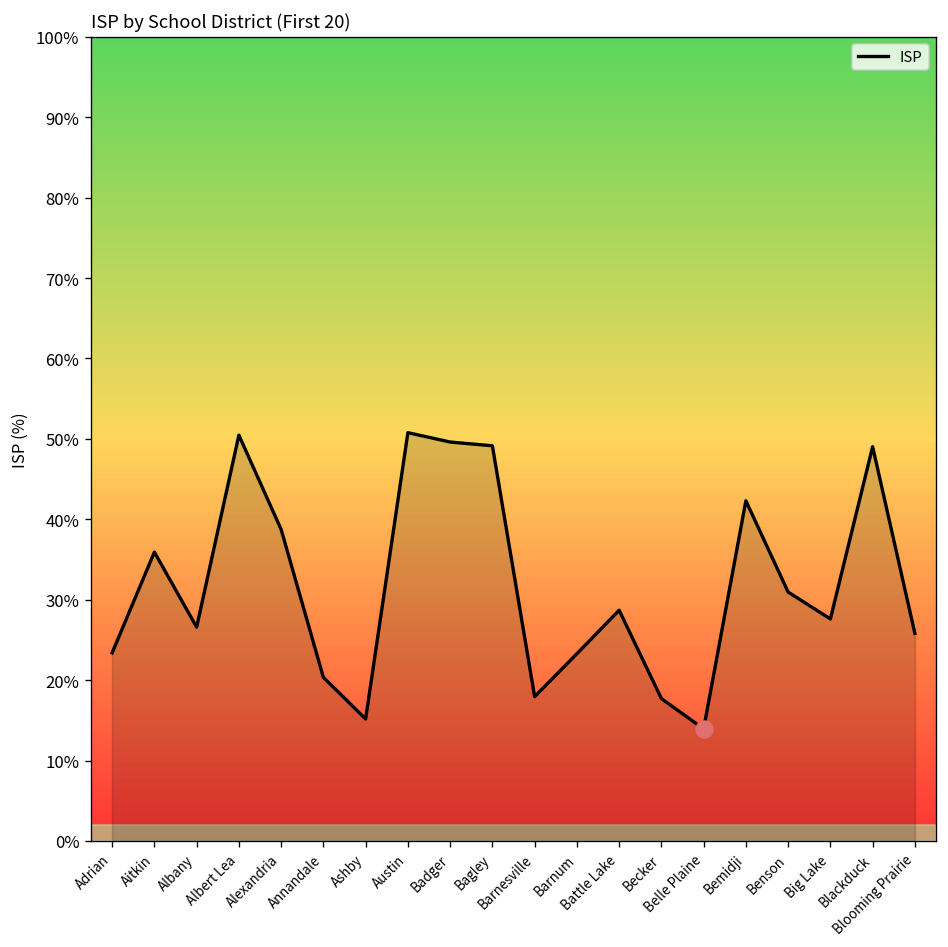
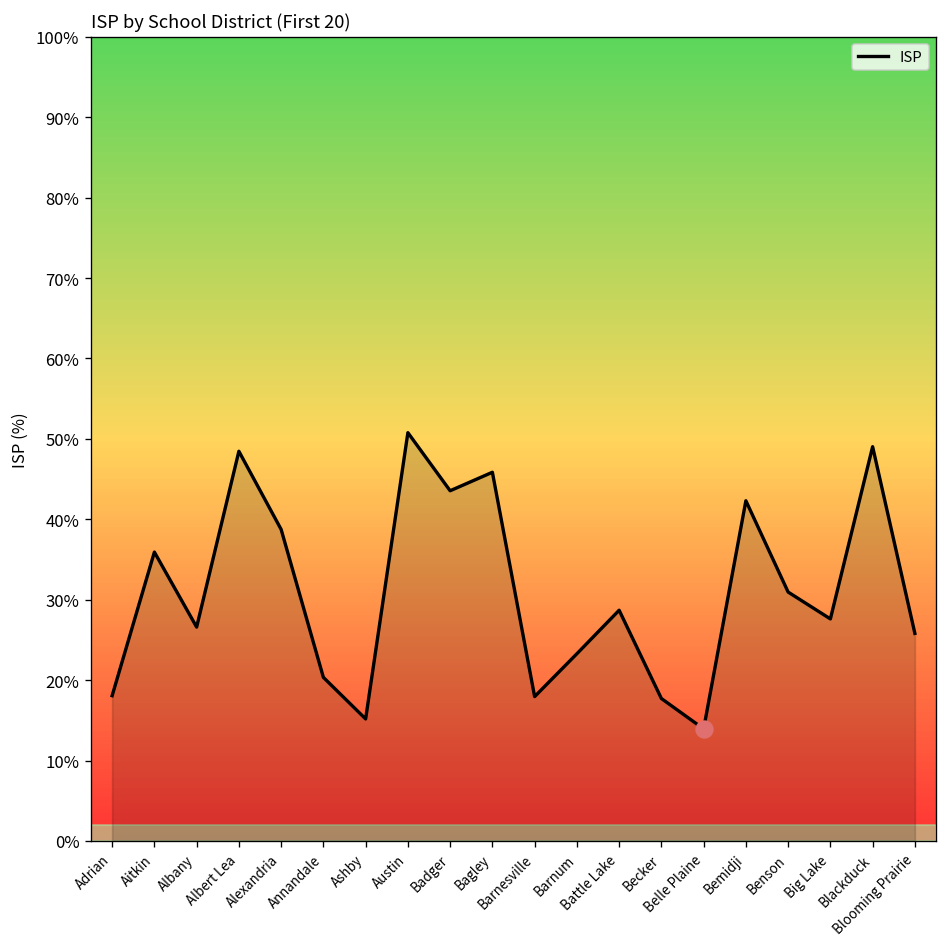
  {
    "ISP": {
-     "Adrian": "23%",
+     "Adrian": "18%",
      "Aitkin": "36%",
      "Albany": "27%",
-     "Albert Lea": "50%",
+     "Albert Lea": "48%",
      "Alexandria": "39%",
      "Annandale": "20%",
      "Ashby": "15%",
      "Austin": "51%",
-     "Badger": "50%",
-     "Bagley": "49%",
+     "Badger": "44%",
+     "Bagley": "46%",
      "Barnesville": "18%",
      "Barnum": "23%",
      "Battle Lake": "29%",
      "Becker": "18%",
      "Bemidji": "42%",
      "Benson": "31%",
      "Big Lake": "28%",
      "Blackduck": "49%",
      "Blooming Prairie": "26%"
    }
  }
